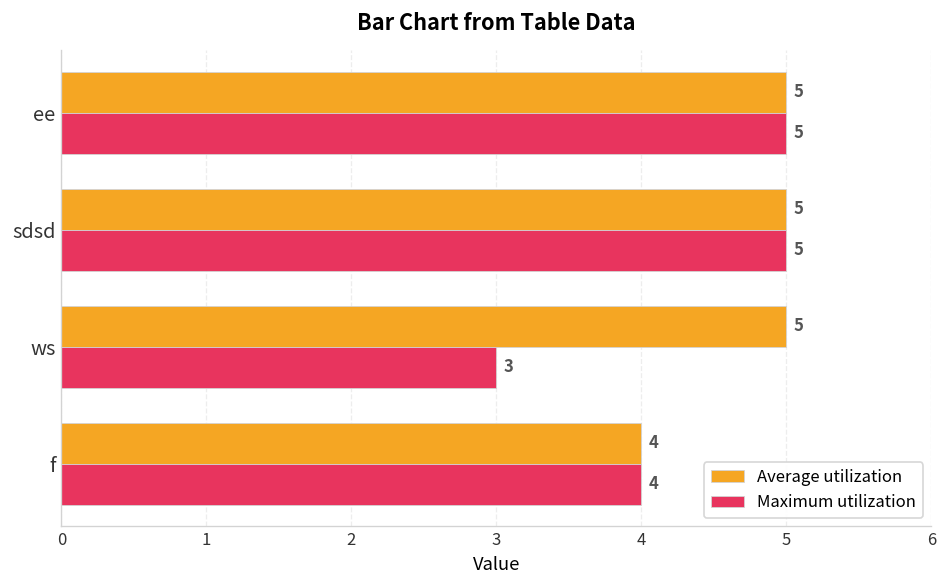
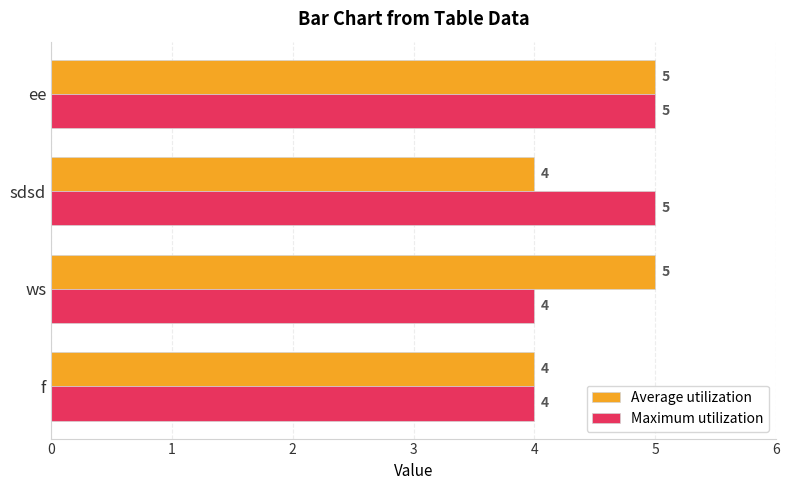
  {
    "Average utilization": {
      "ee": 5,
-     "sdsd": 5,
+     "sdsd": 4,
      "ws": 5,
      "f": 4
    },
    "Maximum utilization": {
      "ee": 5,
      "sdsd": 5,
-     "ws": 3,
+     "ws": 4,
      "f": 4
    }
  }
